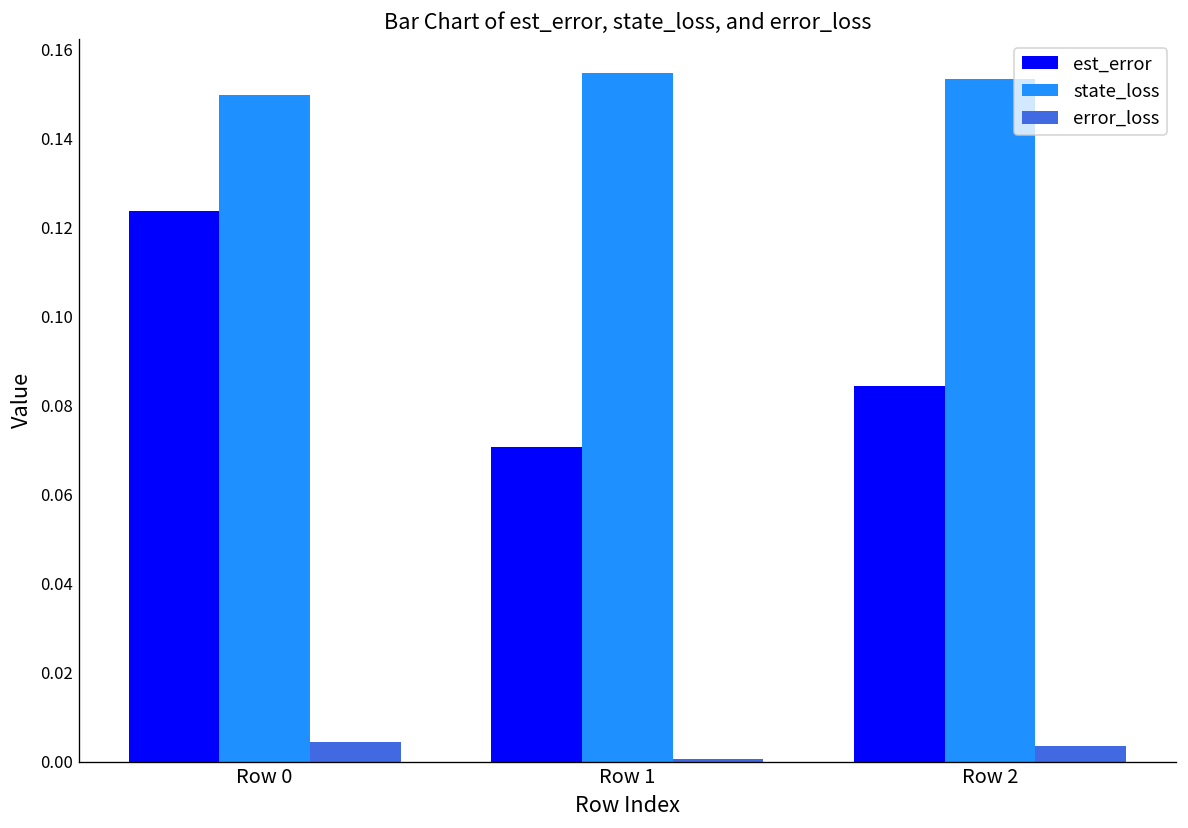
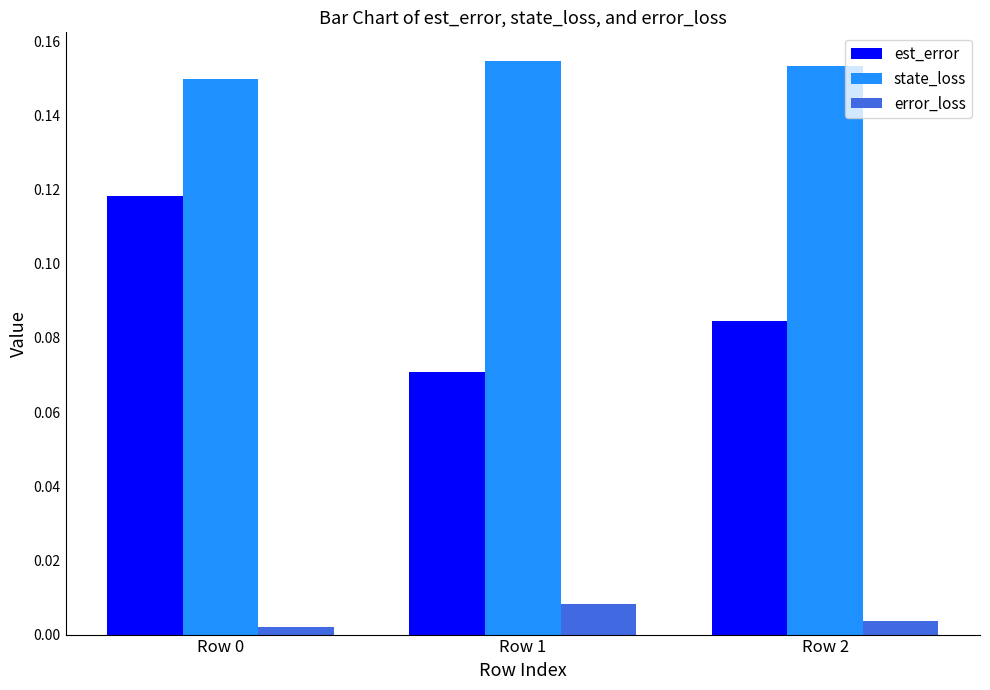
  {
    "est_error": {
-     "Row 0": 0.124,
+     "Row 0": 0.118,
      "Row 1": 0.071,
      "Row 2": 0.084
    },
    "state_loss": {
      "Row 0": 0.150,
      "Row 1": 0.155,
      "Row 2": 0.153
    },
    "error_loss": {
-     "Row 0": 0.004,
-     "Row 1": 0.001,
+     "Row 0": 0.002,
+     "Row 1": 0.008,
      "Row 2": 0.004
    }
  }
